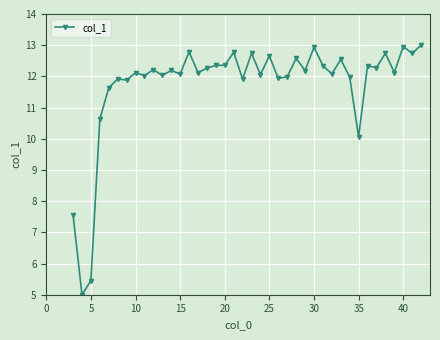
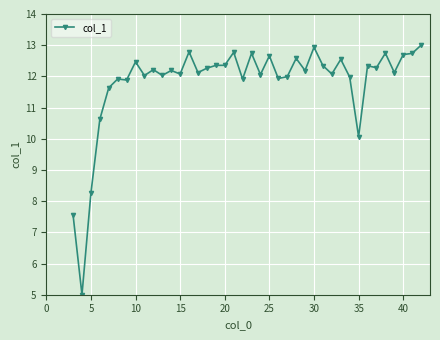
  {
-   "5": 5.5,
-   "10": 12.1,
+   "5": 8.3,
+   "10": 12.5,
    "15": 12.1,
    "20": 12.4,
    "25": 12.7,
    "30": 12.9,
    "35": 10.1,
-   "40": 13.0
+   "40": 12.7
  }
